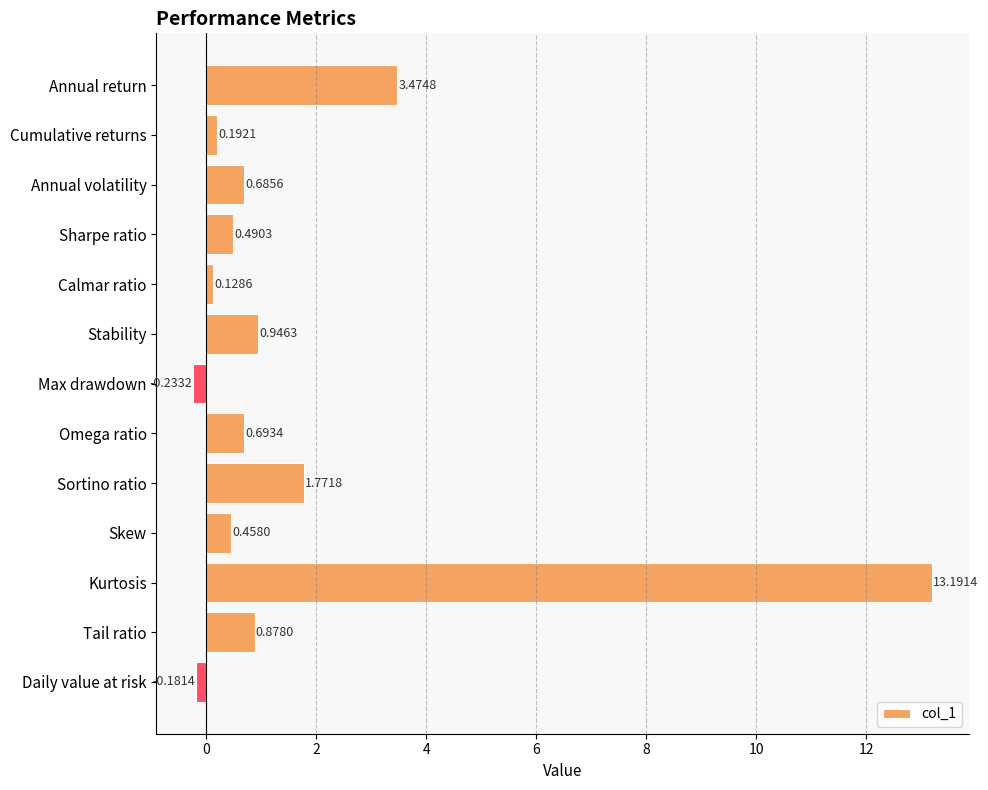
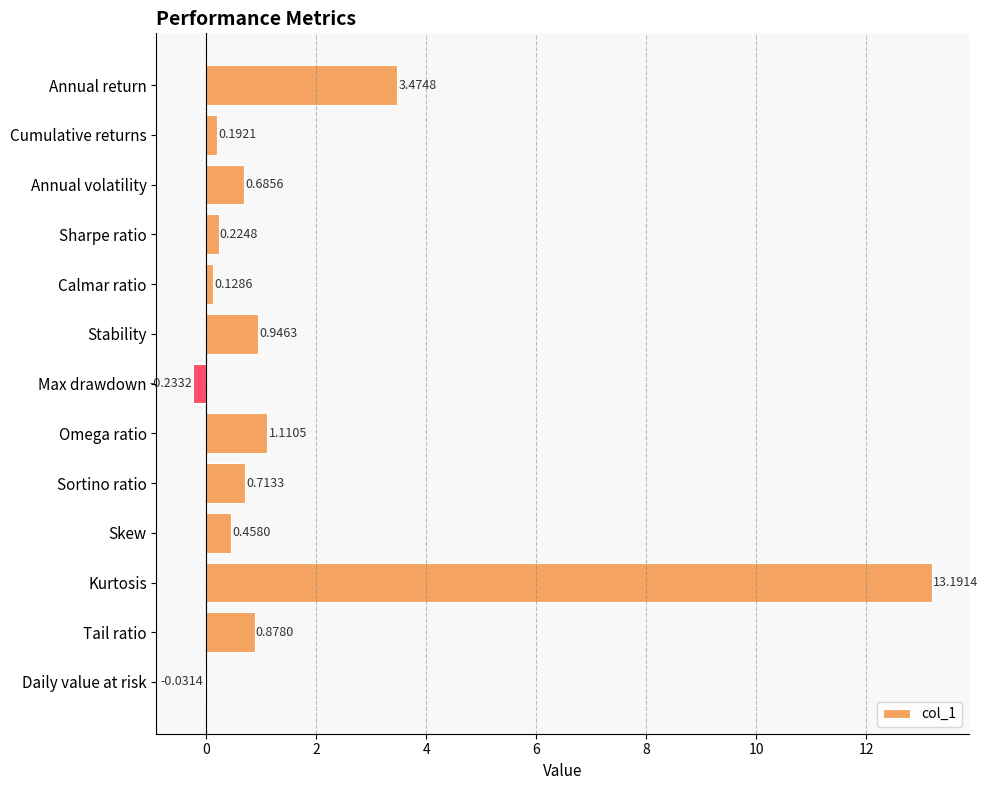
  {
    "Annual return": 3.4748,
    "Cumulative returns": 0.1921,
    "Annual volatility": 0.6856,
-   "Sharpe ratio": 0.4903,
+   "Sharpe ratio": 0.2248,
    "Calmar ratio": 0.1286,
    "Stability": 0.9463,
    "Max drawdown": -0.2332,
-   "Omega ratio": 0.6934,
-   "Sortino ratio": 1.7718,
+   "Omega ratio": 1.1105,
+   "Sortino ratio": 0.7133,
    "Skew": 0.4580,
    "Kurtosis": 13.1914,
    "Tail ratio": 0.8780,
-   "Daily value at risk": -0.1814
+   "Daily value at risk": -0.0314
  }
